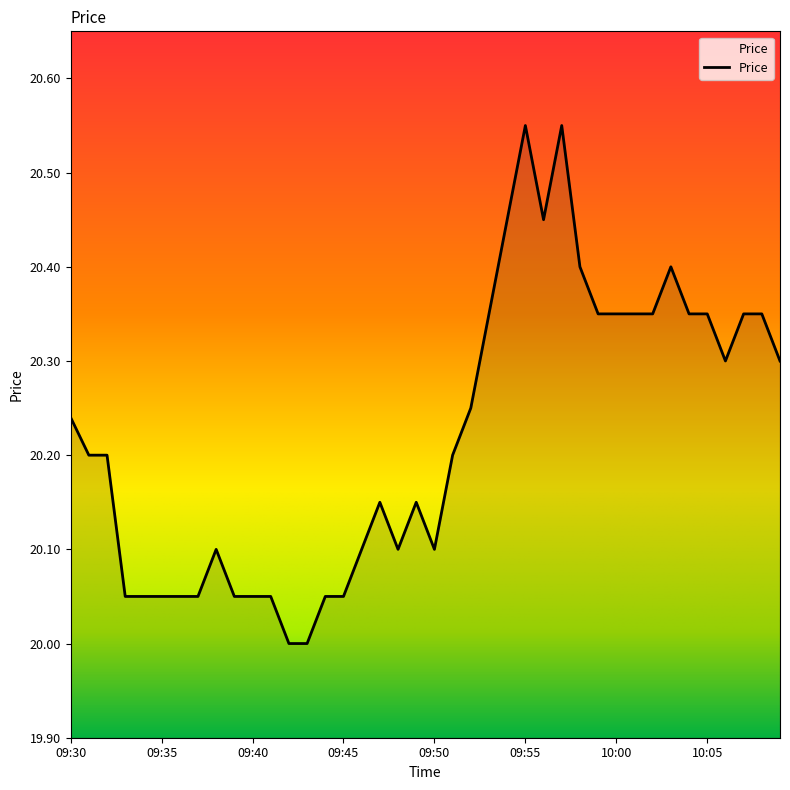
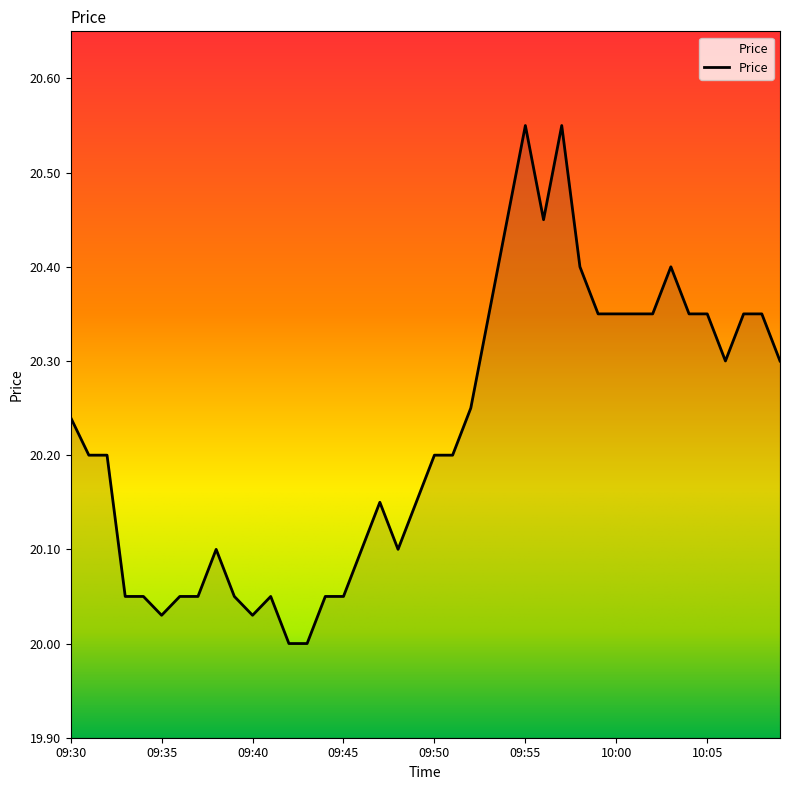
  {
    "09:30": 20.24,
-   "09:35": 20.05,
-   "09:40": 20.05,
+   "09:35": 20.03,
+   "09:40": 20.03,
    "09:45": 20.05,
-   "09:50": 20.1,
+   "09:50": 20.2,
    "09:55": 20.55,
    "10:00": 20.35,
    "10:05": 20.35
  }
